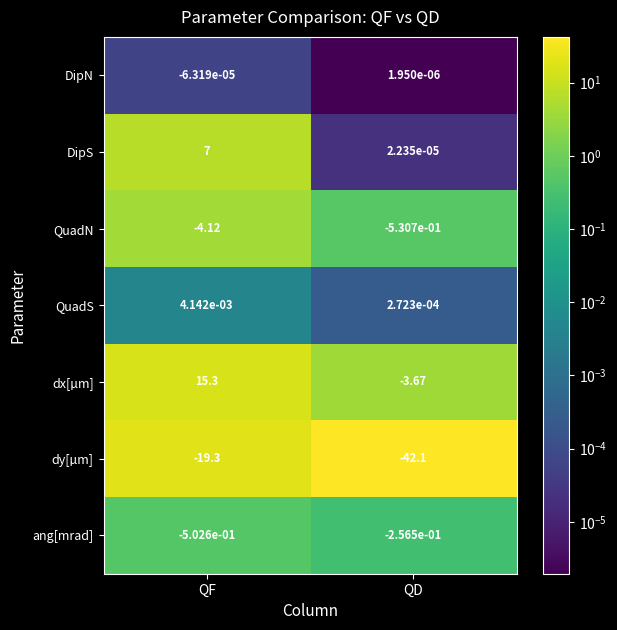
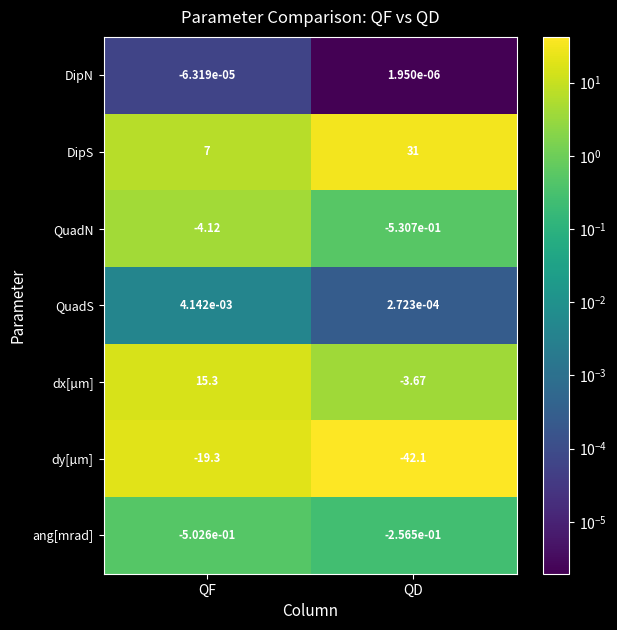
  {
    "DipN": {
      "QF": "-6.319e-05",
      "QD": "1.950e-06"
    },
    "DipS": {
      "QF": "7",
-     "QD": "2.235e-05"
+     "QD": "31"
    },
    "QuadN": {
      "QF": "-4.12",
      "QD": "-5.307e-01"
    },
    "QuadS": {
      "QF": "4.142e-03",
      "QD": "2.723e-04"
    },
    "dx[µm]": {
      "QF": "15.3",
      "QD": "-3.67"
    },
    "dy[µm]": {
      "QF": "-19.3",
      "QD": "-42.1"
    },
    "ang[mrad]": {
      "QF": "-5.026e-01",
      "QD": "-2.565e-01"
    }
  }
